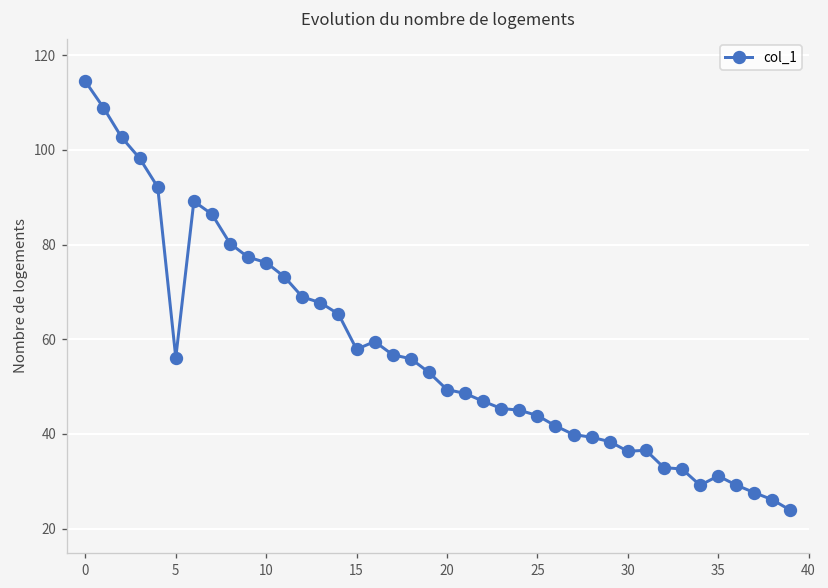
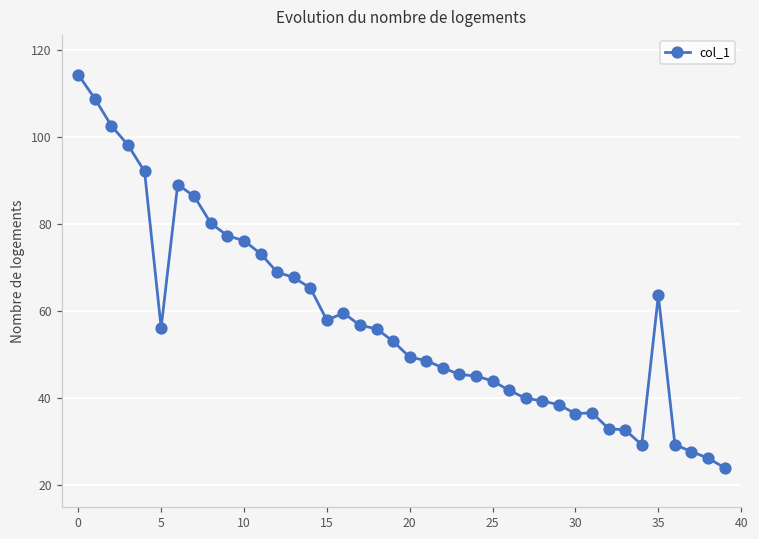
  {
    "0": 114,
    "5": 56,
    "10": 76,
    "15": 58,
    "20": 49,
    "25": 44,
    "30": 36,
-   "35": 31
+   "35": 64
  }
